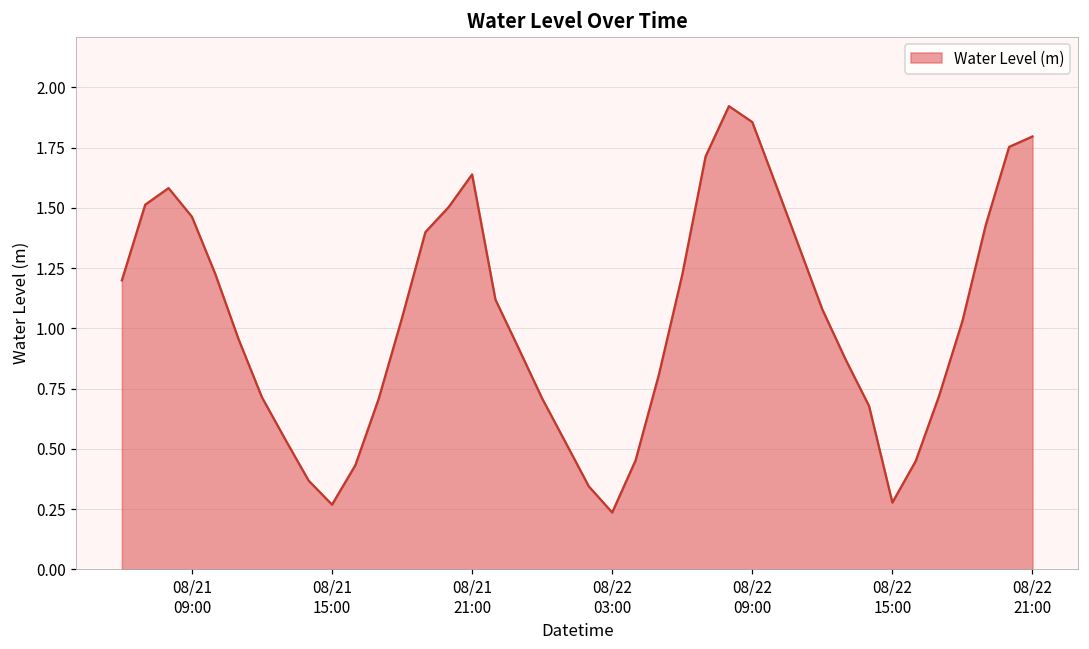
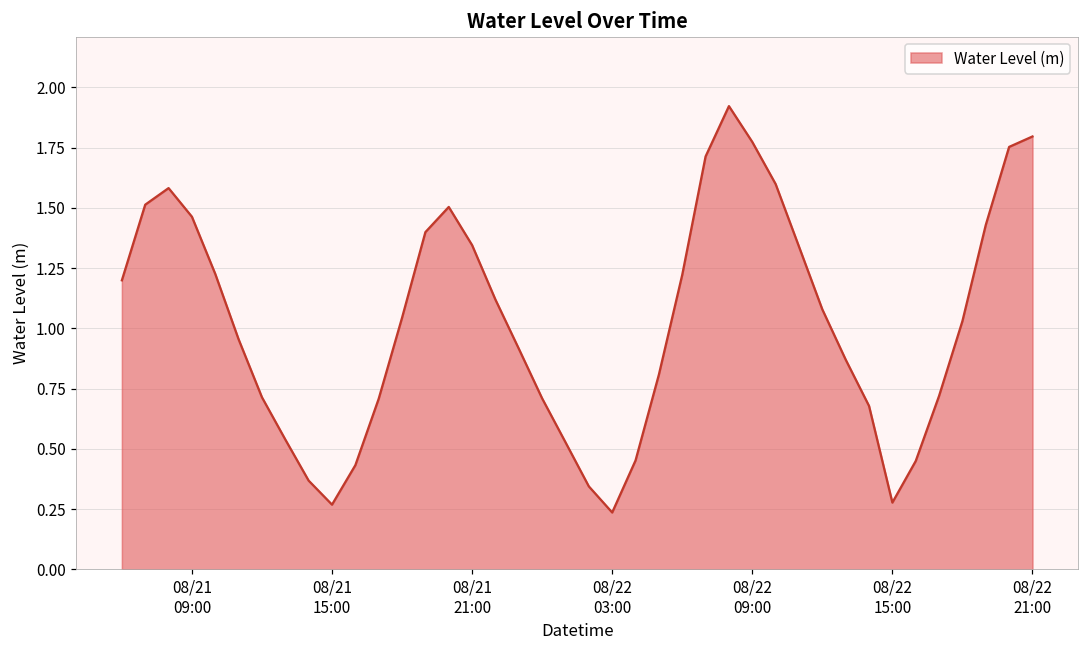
  {
    "08/21 09:00": 1.46,
    "08/21 15:00": 0.27,
-   "08/21 21:00": 1.64,
+   "08/21 21:00": 1.35,
    "08/22 03:00": 0.24,
-   "08/22 09:00": 1.86,
+   "08/22 09:00": 1.77,
    "08/22 15:00": 0.28,
    "08/22 21:00": 1.80
  }
